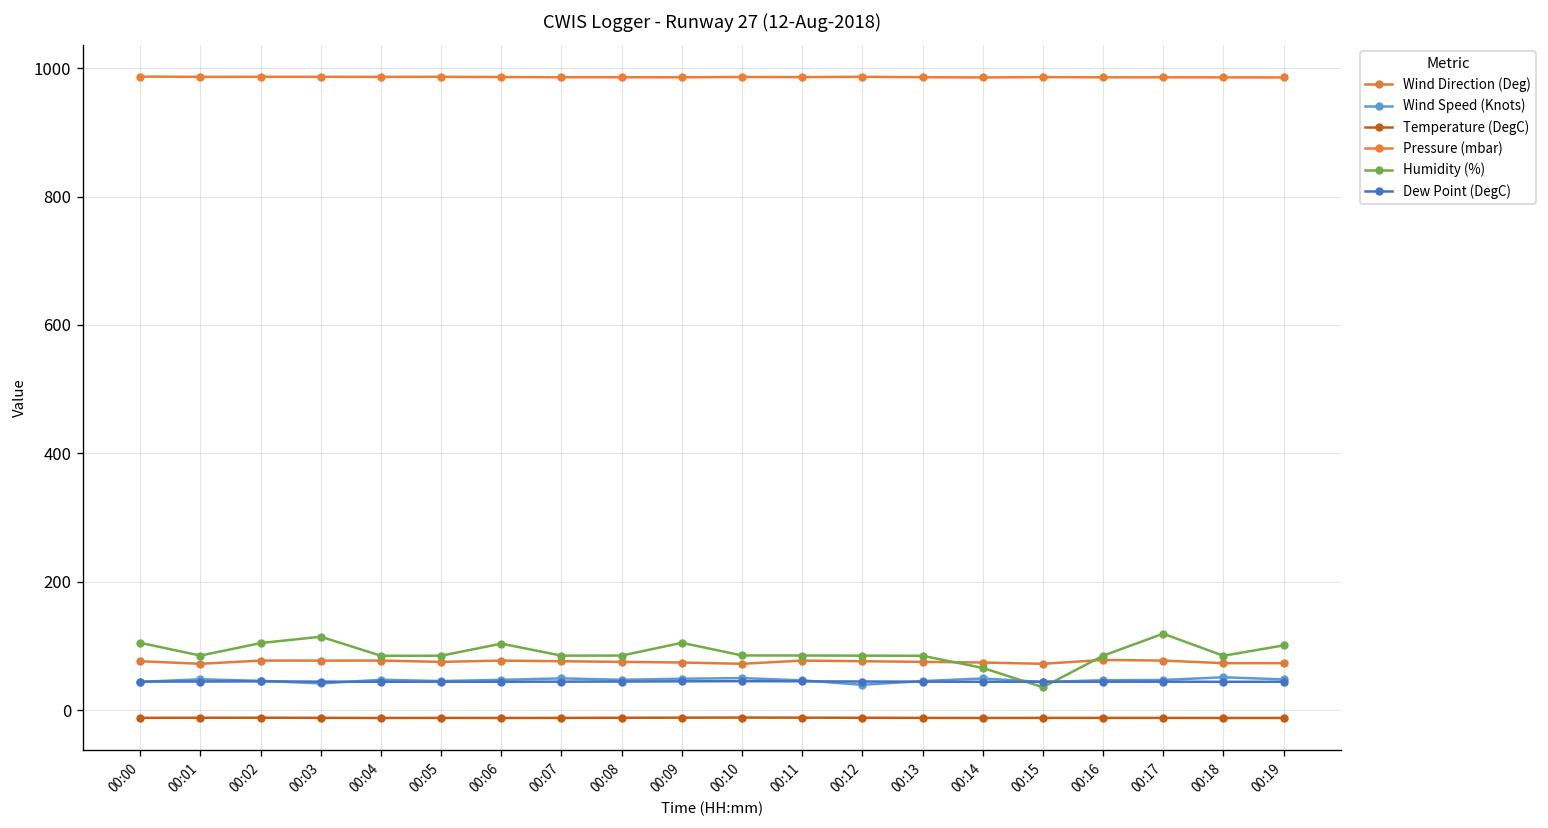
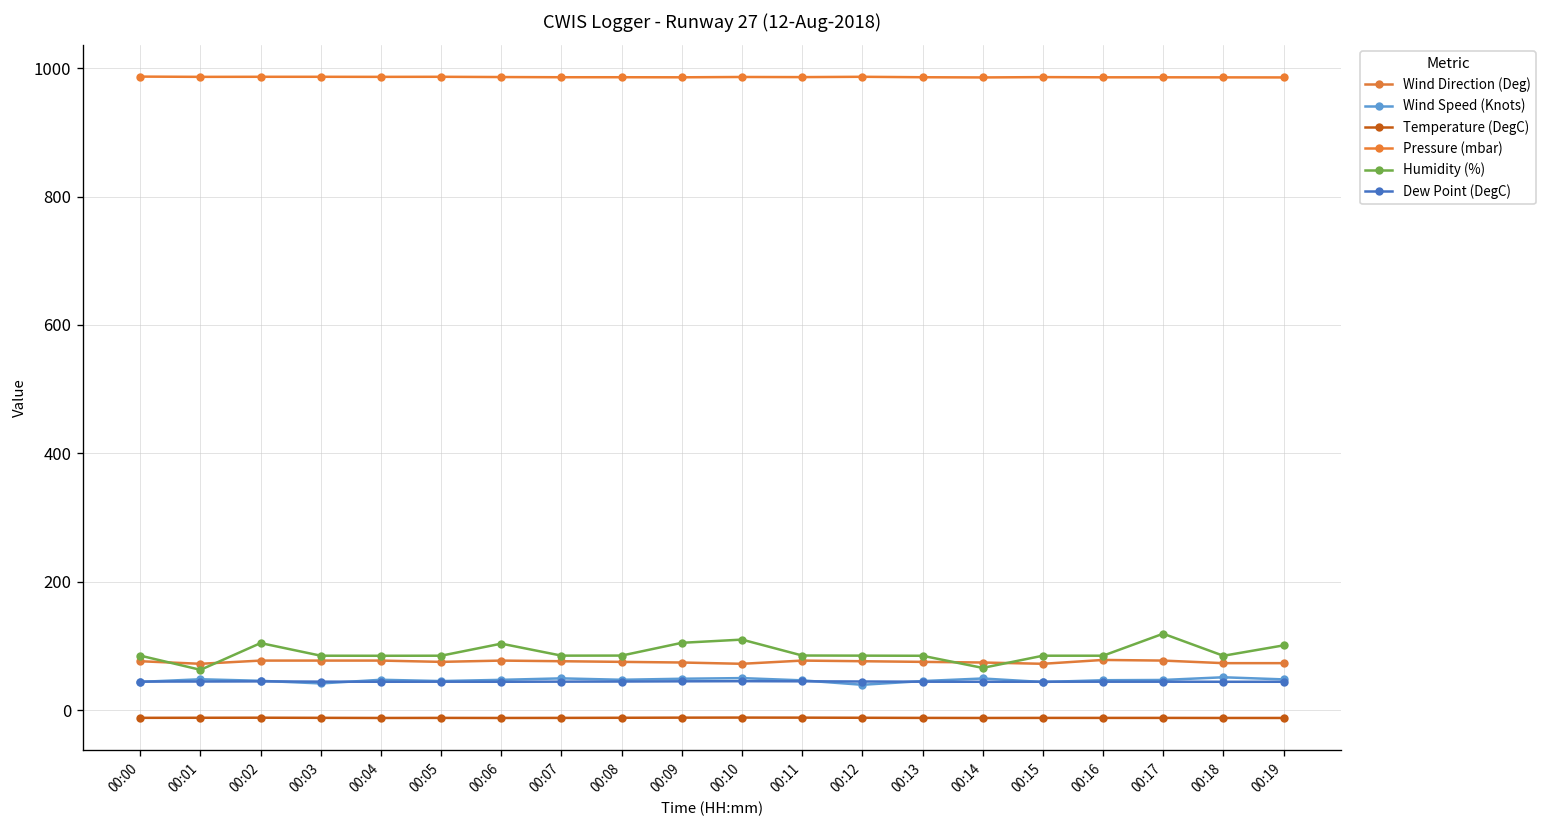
  {
    "Humidity (%)": {
-     "00:00": 100,
-     "00:01": 80,
+     "00:00": 80,
+     "00:01": 60,
      "00:02": 100,
-     "00:03": 110,
+     "00:03": 80,
      "00:04": 80,
      "00:05": 80,
      "00:06": 100,
      "00:07": 80,
      "00:08": 80,
      "00:09": 100,
-     "00:10": 90,
+     "00:10": 110,
      "00:11": 80,
      "00:12": 80,
      "00:13": 80,
      "00:14": 70,
-     "00:15": 40,
+     "00:15": 80,
      "00:16": 80,
      "00:17": 120,
      "00:18": 80,
      "00:19": 100
    }
  }
